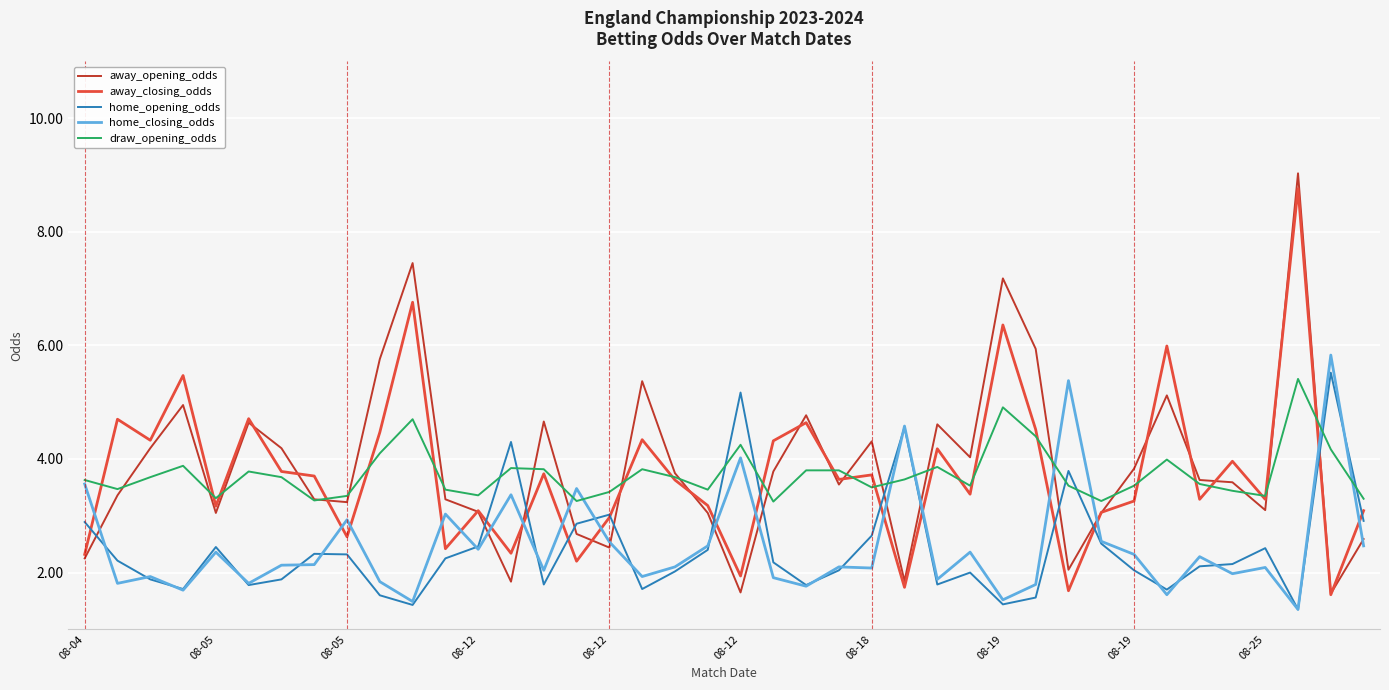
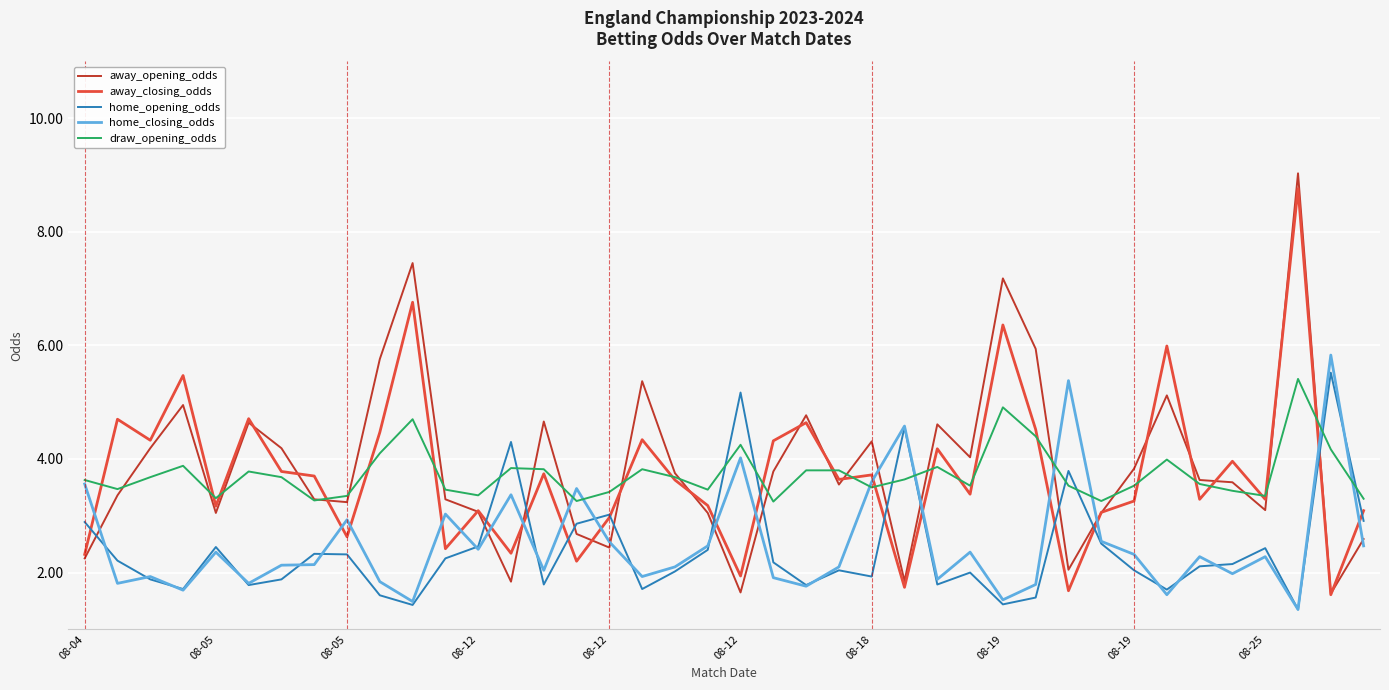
  {
    "home_opening_odds": {
      "08-04": 2.9,
-     "08-18": 2.7,
+     "08-18": 1.9,
      "08-25": 2.4
    },
    "home_closing_odds": {
      "08-04": 3.6,
-     "08-18": 2.1,
-     "08-25": 2.1
+     "08-18": 3.6,
+     "08-25": 2.3
    },
    "draw_opening_odds": {
      "08-04": 3.6,
      "08-18": 3.5,
      "08-25": 3.4
    }
  }
